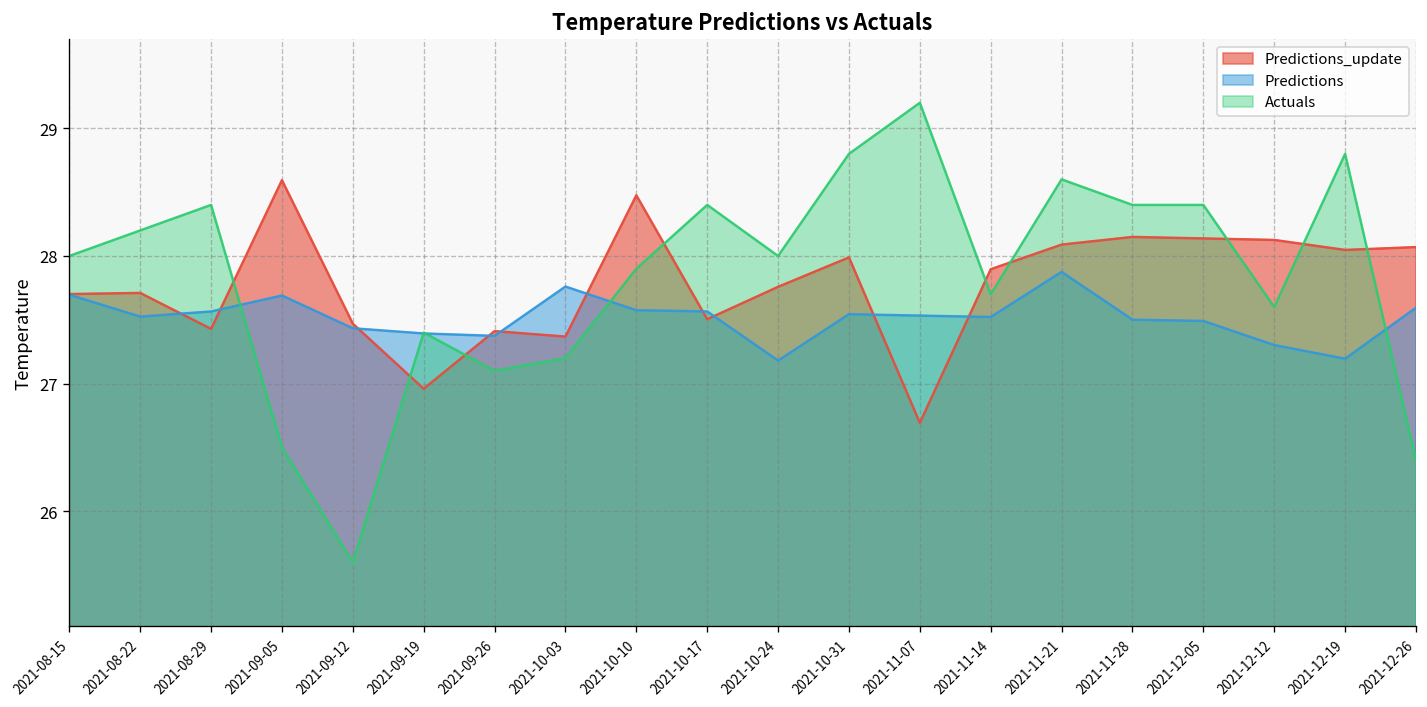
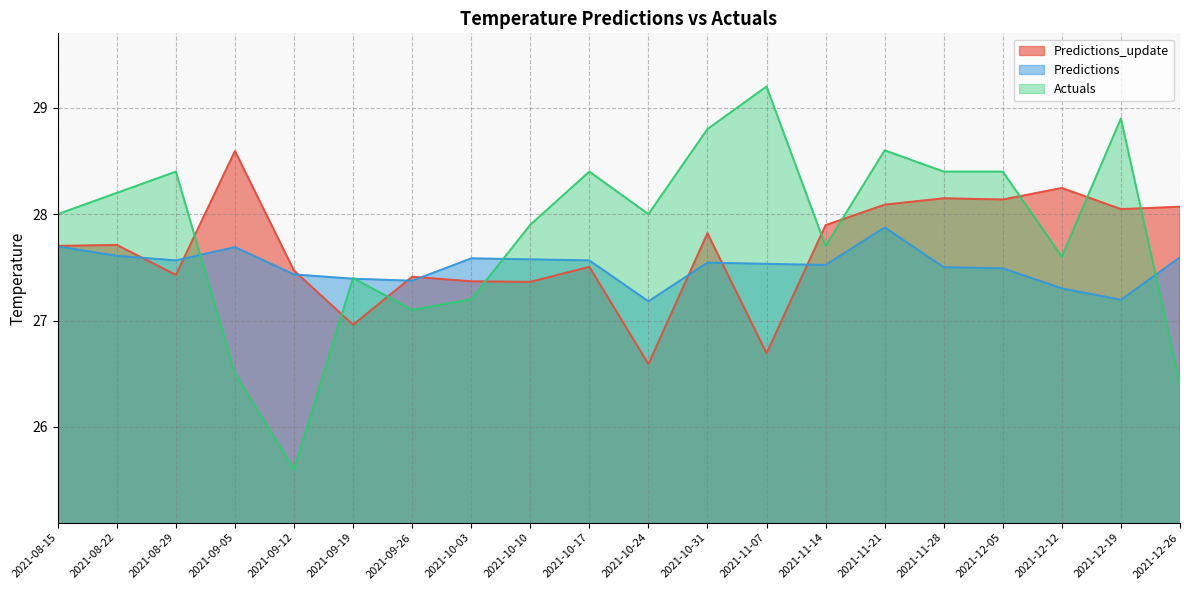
  {
    "Predictions_update": {
      "2021-08-22": 27.71,
      "2021-08-29": 27.43,
      "2021-09-05": 28.59,
      "2021-09-12": 27.47,
      "2021-09-19": 26.96,
      "2021-09-26": 27.41,
      "2021-10-03": 27.37,
-     "2021-10-10": 28.48,
+     "2021-10-10": 27.36,
      "2021-10-17": 27.50,
-     "2021-10-24": 27.76,
-     "2021-10-31": 27.99,
+     "2021-10-24": 26.59,
+     "2021-10-31": 27.82,
      "2021-11-07": 26.69,
      "2021-11-14": 27.90,
      "2021-11-21": 28.09,
      "2021-11-28": 28.15,
      "2021-12-05": 28.14,
-     "2021-12-12": 28.13,
+     "2021-12-12": 28.25,
      "2021-12-19": 28.05,
      "2021-12-26": 28.07
    },
    "Predictions": {
-     "2021-08-22": 27.52,
+     "2021-08-22": 27.61,
      "2021-08-29": 27.57,
      "2021-09-05": 27.69,
      "2021-09-12": 27.43,
      "2021-09-26": 27.37,
-     "2021-10-03": 27.76,
+     "2021-10-03": 27.58,
      "2021-10-10": 27.58,
      "2021-10-17": 27.57,
      "2021-10-24": 27.18,
      "2021-10-31": 27.54,
      "2021-11-07": 27.53,
      "2021-11-14": 27.52,
      "2021-11-21": 27.88,
      "2021-11-28": 27.50,
      "2021-12-05": 27.49,
      "2021-12-12": 27.30,
      "2021-12-19": 27.19,
      "2021-12-26": 27.59
    },
    "Actuals": {
      "2021-08-15": 28.0,
      "2021-08-22": 28.2,
      "2021-08-29": 28.4,
      "2021-09-05": 26.5,
      "2021-09-12": 25.6,
      "2021-09-26": 27.1,
      "2021-10-03": 27.2,
      "2021-10-10": 27.9,
      "2021-10-17": 28.4,
      "2021-10-24": 28.0,
      "2021-10-31": 28.8,
      "2021-11-07": 29.2,
      "2021-11-14": 27.7,
      "2021-11-21": 28.6,
      "2021-11-28": 28.4,
      "2021-12-05": 28.4,
      "2021-12-12": 27.6,
-     "2021-12-19": 28.8,
+     "2021-12-19": 28.9,
      "2021-12-26": 26.4
    }
  }
